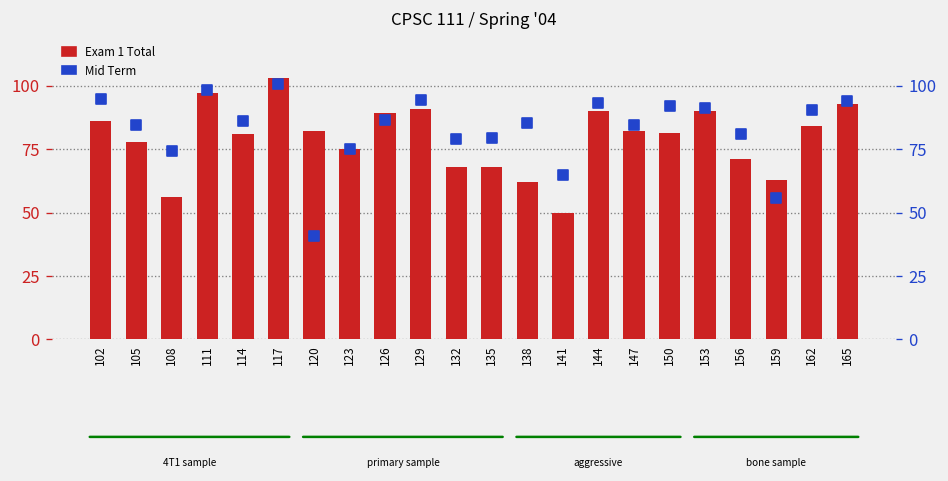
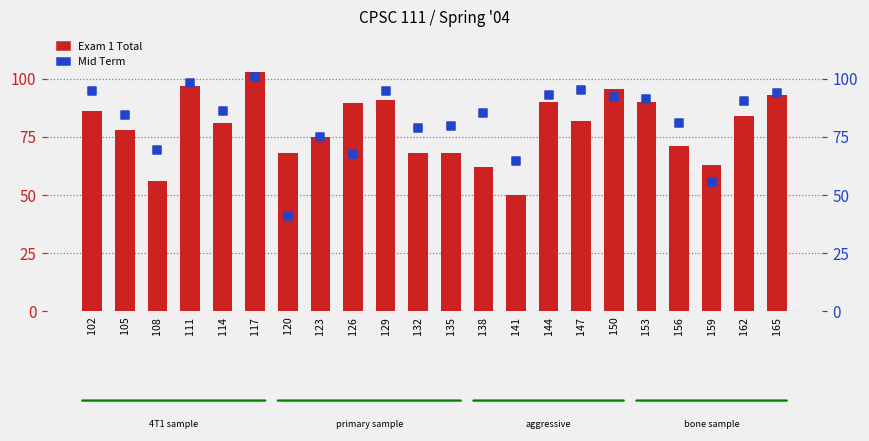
  {
    "Exam 1 Total": {
      "102": 86,
      "105": 78,
      "108": 56,
      "111": 97,
      "114": 81,
      "117": 103,
-     "120": 82,
+     "120": 68,
      "123": 75,
      "126": 89,
      "129": 91,
      "132": 68,
      "135": 68,
      "138": 62,
      "141": 50,
      "144": 90,
      "147": 82,
-     "150": 82,
+     "150": 96,
      "153": 90,
      "156": 71,
      "159": 63,
      "162": 84,
      "165": 93
    },
    "Mid Term": {
-     "108": 75,
-     "126": 87,
-     "147": 85
+     "108": 69,
+     "126": 68,
+     "147": 95
    }
  }
